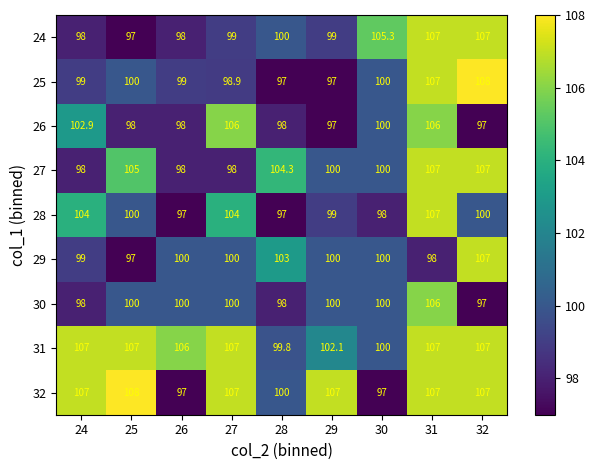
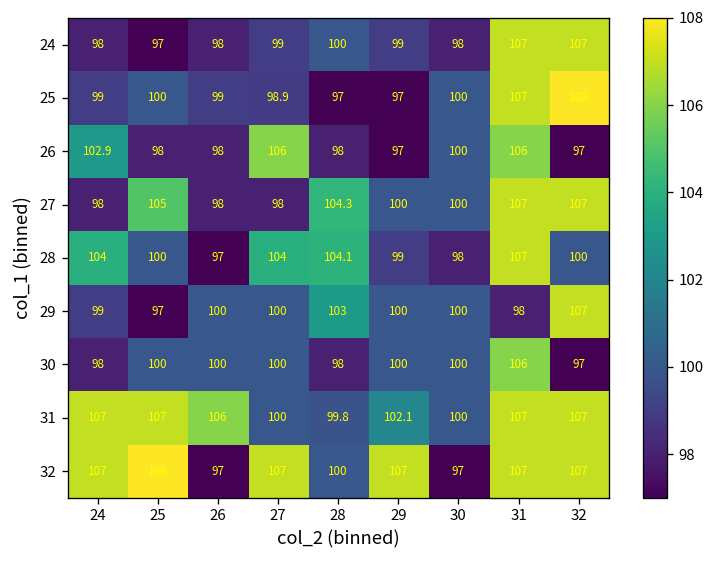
  {
    "24": {
      "24": 98,
      "25": 97,
      "26": 98,
      "27": 99,
      "28": 100,
      "29": 99,
-     "30": 105.3,
+     "30": 98,
      "31": 107,
      "32": 107
    },
    "25": {
      "24": 99,
      "25": 100,
      "26": 99,
      "27": 98.9,
      "28": 97,
      "29": 97,
      "30": 100,
      "31": 107
    },
    "26": {
      "24": 102.9,
      "25": 98,
      "26": 98,
      "27": 106,
      "28": 98,
      "29": 97,
      "30": 100,
      "31": 106,
      "32": 97
    },
    "27": {
      "24": 98,
      "25": 105,
      "26": 98,
      "27": 98,
      "28": 104.3,
      "29": 100,
      "30": 100,
      "31": 107,
      "32": 107
    },
    "28": {
      "24": 104,
      "25": 100,
      "26": 97,
      "27": 104,
-     "28": 97,
+     "28": 104.1,
      "29": 99,
      "30": 98,
      "31": 107,
      "32": 100
    },
    "29": {
      "24": 99,
      "25": 97,
      "26": 100,
      "27": 100,
      "28": 103,
      "29": 100,
      "30": 100,
      "31": 98,
      "32": 107
    },
    "30": {
      "24": 98,
      "25": 100,
      "26": 100,
      "27": 100,
      "28": 98,
      "29": 100,
      "30": 100,
      "31": 106,
      "32": 97
    },
    "31": {
      "24": 107,
      "25": 107,
      "26": 106,
-     "27": 107,
+     "27": 100,
      "28": 99.8,
      "29": 102.1,
      "30": 100,
      "31": 107,
      "32": 107
    },
    "32": {
      "24": 107,
      "26": 97,
      "27": 107,
      "28": 100,
      "29": 107,
      "30": 97,
      "31": 107,
      "32": 107
    }
  }
